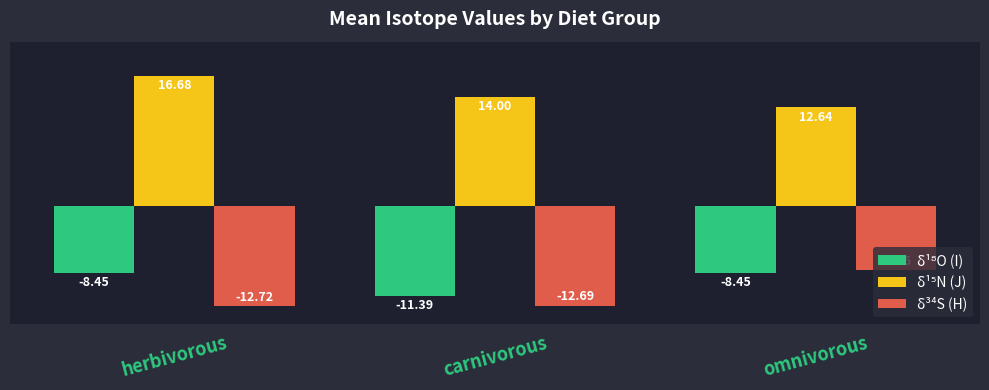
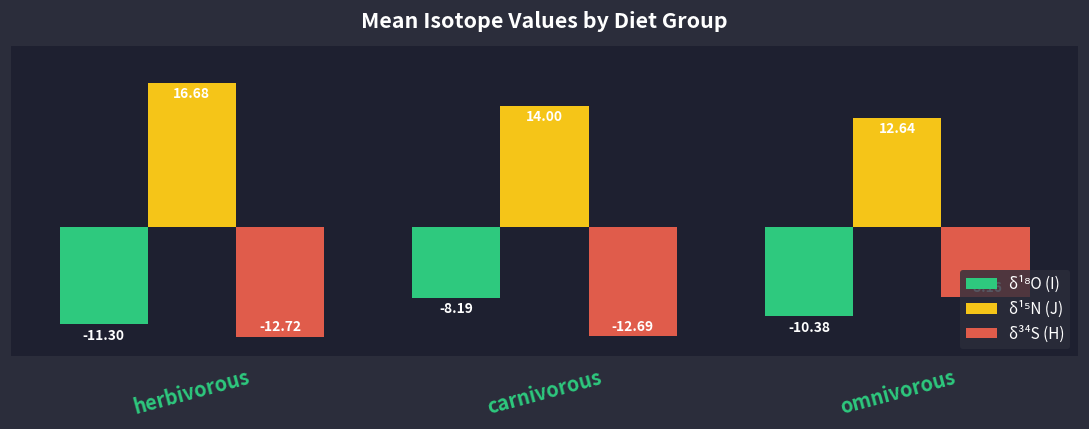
  {
    "δ¹⁸O (I)": {
-     "herbivorous": -8.45,
-     "carnivorous": -11.39,
-     "omnivorous": -8.45
+     "herbivorous": -11.30,
+     "carnivorous": -8.19,
+     "omnivorous": -10.38
    },
    "δ¹⁵N (J)": {
      "herbivorous": 16.68,
      "carnivorous": 14.00,
      "omnivorous": 12.64
    },
    "δ³⁴S (H)": {
      "herbivorous": -12.72,
      "carnivorous": -12.69
    }
  }
